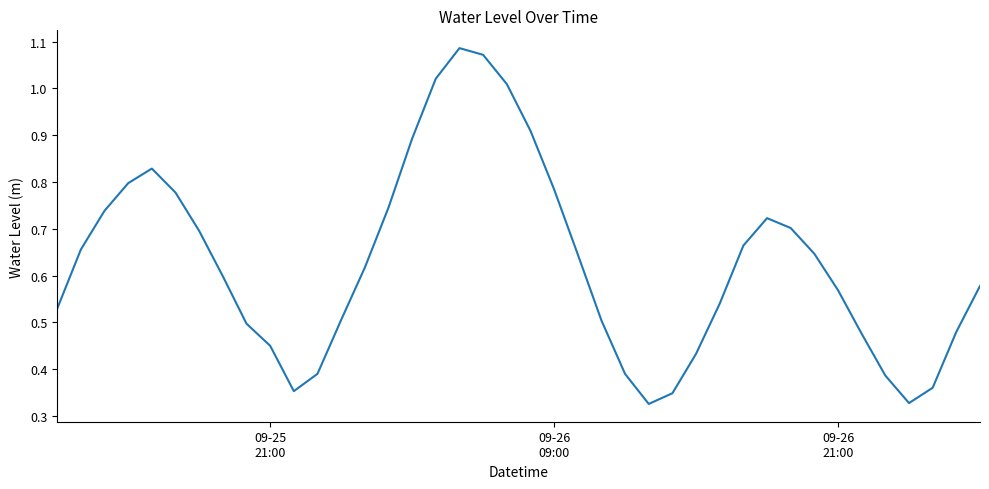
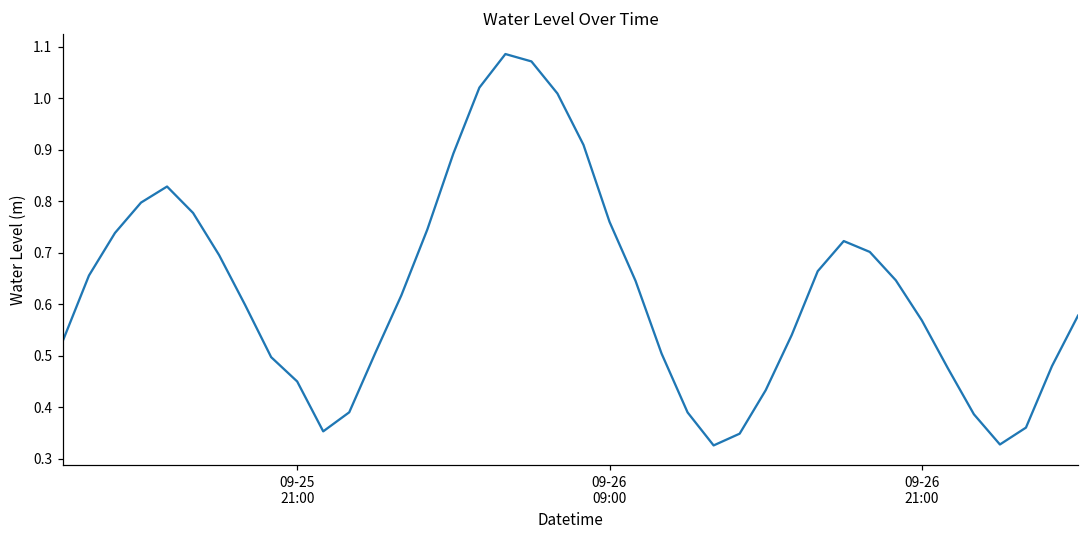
  {
    "09-25 21:00": 0.45,
-   "09-26 09:00": 0.78,
+   "09-26 09:00": 0.76,
    "09-26 21:00": 0.57
  }
